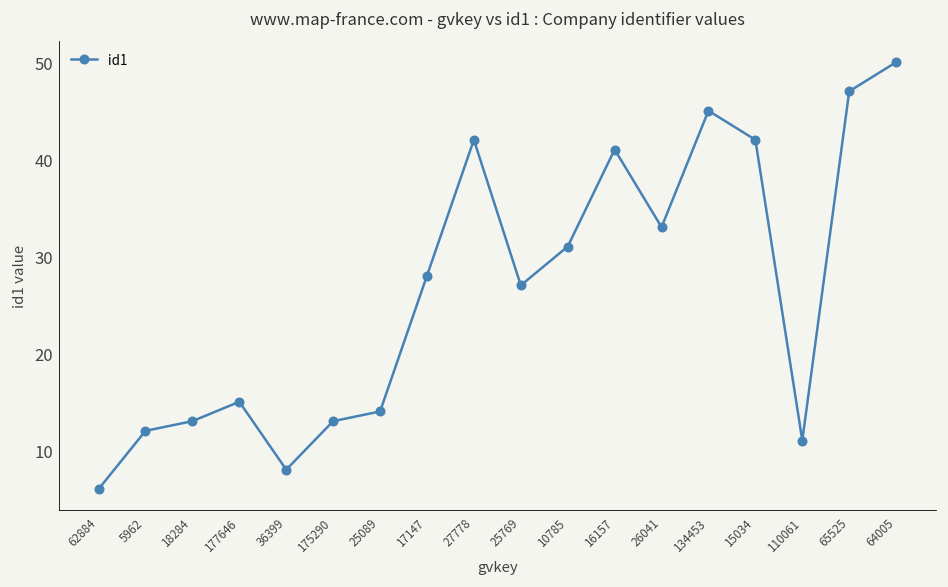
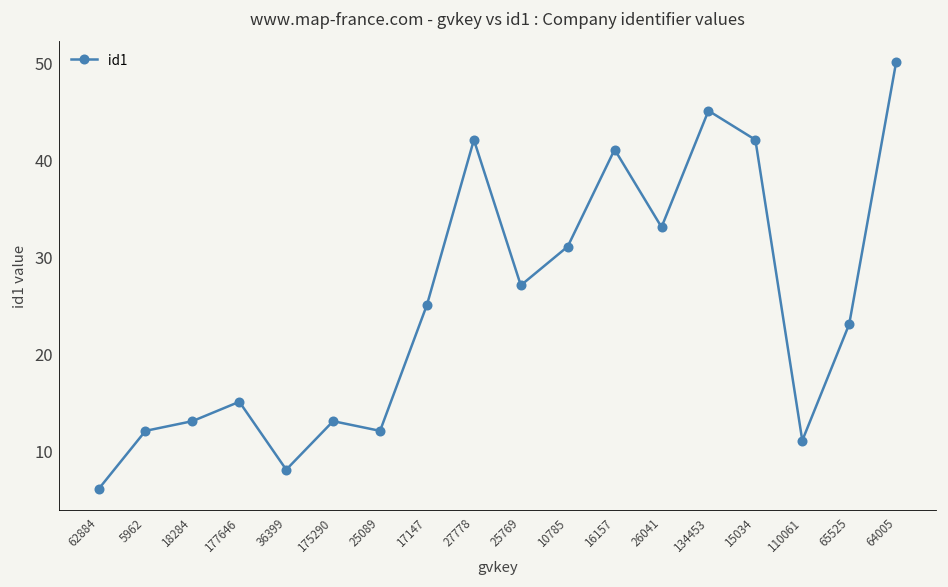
  {
    "62884": 6,
    "5962": 12,
    "18284": 13,
    "177646": 15,
    "36399": 8,
    "175290": 13,
-   "25089": 14,
-   "17147": 28,
+   "25089": 12,
+   "17147": 25,
    "27778": 42,
    "25769": 27,
    "10785": 31,
    "16157": 41,
    "26041": 33,
    "134453": 45,
    "15034": 42,
    "110061": 11,
-   "65525": 47,
+   "65525": 23,
    "64005": 50
  }
